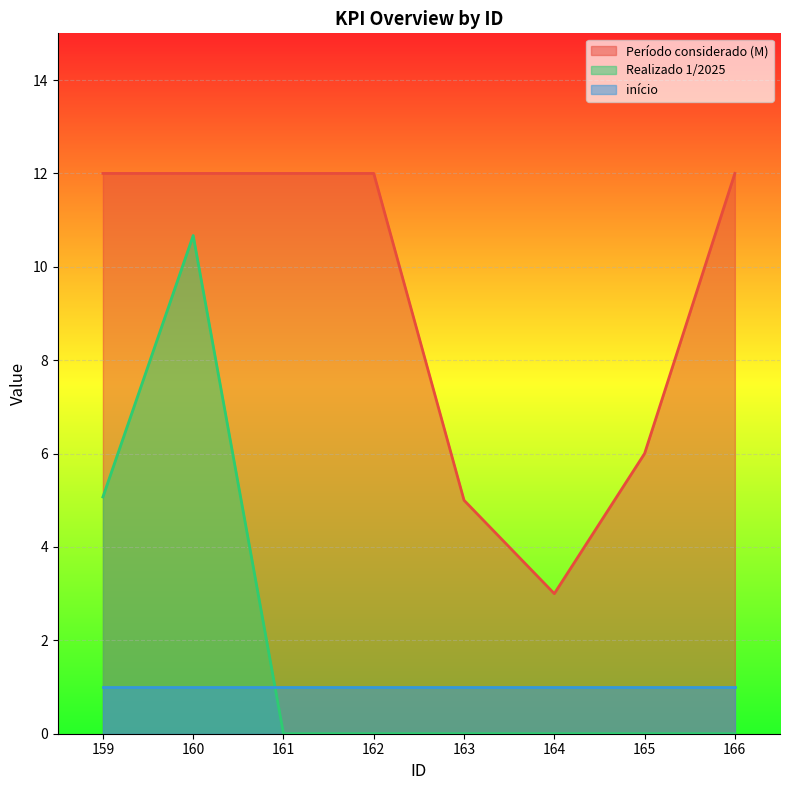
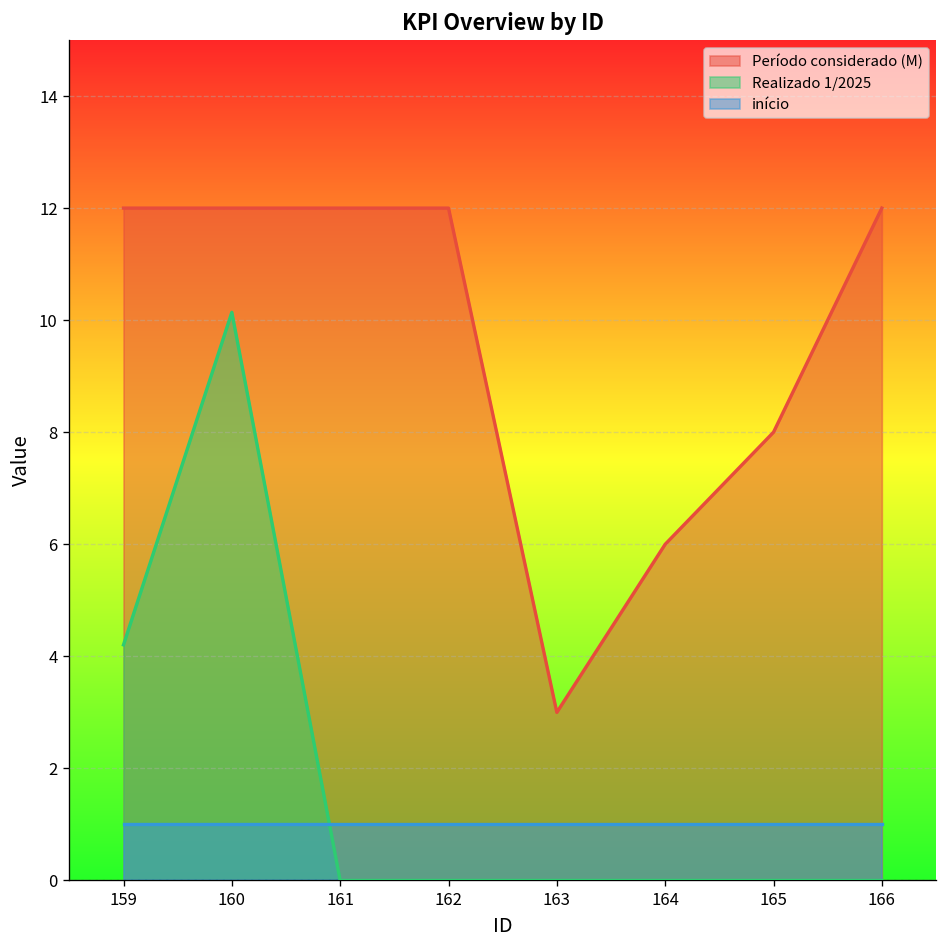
  {
    "Período considerado (M)": {
      "159": 12,
      "160": 12,
      "161": 12,
      "162": 12,
-     "163": 5,
-     "164": 3,
-     "165": 6,
+     "163": 3,
+     "164": 6,
+     "165": 8,
      "166": 12
    },
    "Realizado 1/2025": {
-     "159": 5.1,
-     "160": 10.7,
+     "159": 4.2,
+     "160": 10.1,
      "161": 0.0,
      "162": 0.0,
      "163": 0.0,
      "164": 0.0,
      "165": 0.0,
      "166": 0.0
    },
    "início": {
      "159": 1.0,
      "160": 1.0,
      "161": 1.0,
      "162": 1.0,
      "163": 1.0,
      "164": 1.0,
      "165": 1.0,
      "166": 1.0
    }
  }
